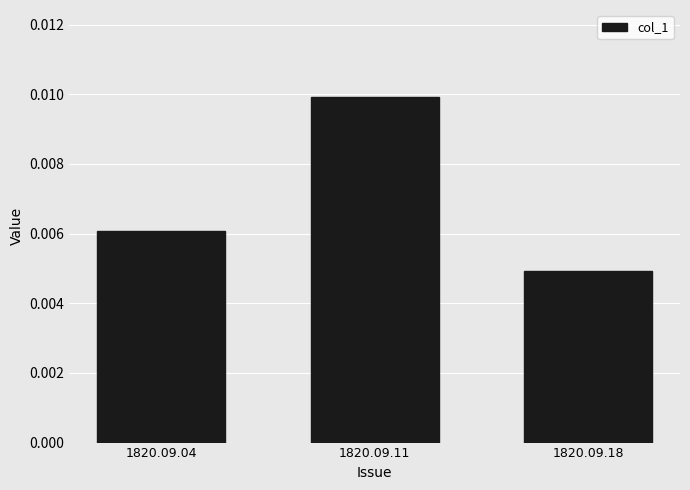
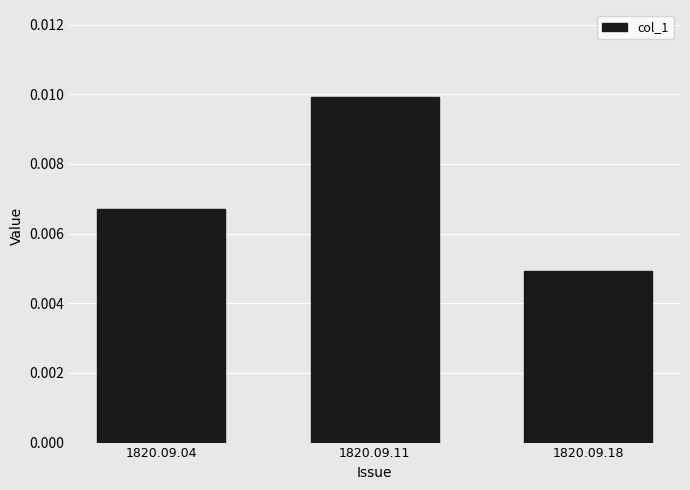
  {
-   "1820.09.04": 0.0061,
+   "1820.09.04": 0.0067,
    "1820.09.11": 0.0099,
    "1820.09.18": 0.0049
  }
